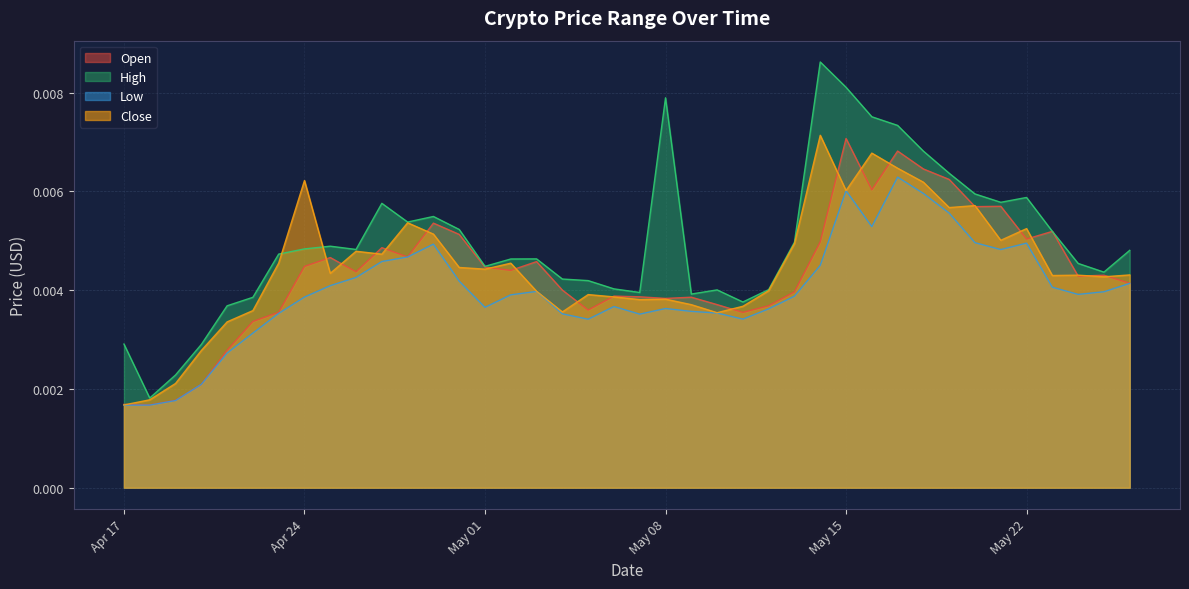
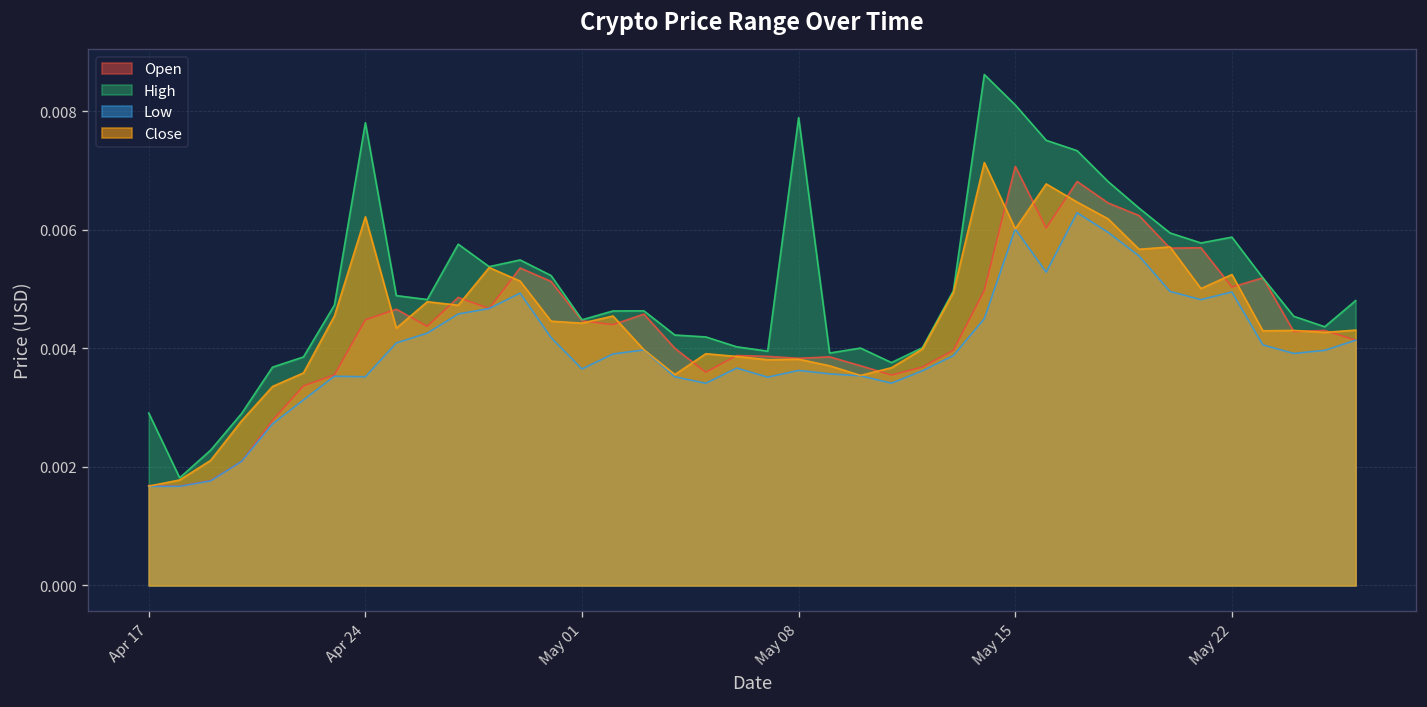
  {
    "Open": {
      "Apr 24": 0.0045,
      "May 15": 0.0071,
      "May 22": 0.0050
    },
    "High": {
      "Apr 17": 0.0029,
-     "Apr 24": 0.0048,
+     "Apr 24": 0.0078,
      "May 08": 0.0079,
      "May 15": 0.0081,
      "May 22": 0.0059
    },
    "Low": {
-     "Apr 24": 0.0039,
+     "Apr 24": 0.0035,
      "May 01": 0.0037,
      "May 08": 0.0036,
      "May 22": 0.0050
    },
    "Close": {
      "Apr 24": 0.0062,
      "May 22": 0.0052
    }
  }
